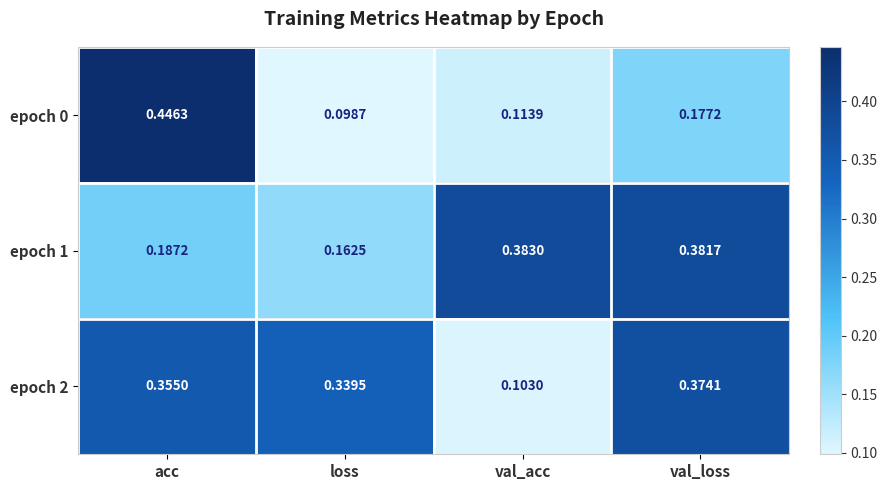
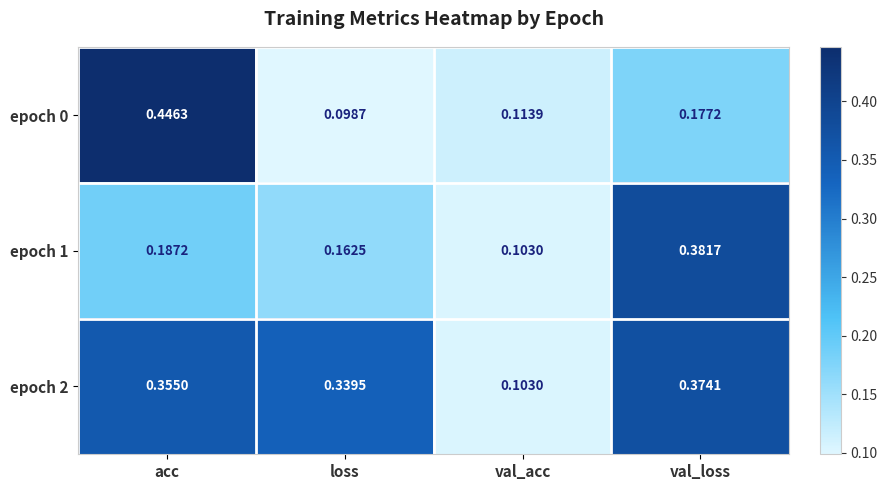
  {
    "epoch 0": {
      "acc": 0.4463,
      "loss": 0.0987,
      "val_acc": 0.1139,
      "val_loss": 0.1772
    },
    "epoch 1": {
      "acc": 0.1872,
      "loss": 0.1625,
-     "val_acc": 0.3830,
+     "val_acc": 0.1030,
      "val_loss": 0.3817
    },
    "epoch 2": {
      "acc": 0.3550,
      "loss": 0.3395,
      "val_acc": 0.1030,
      "val_loss": 0.3741
    }
  }
